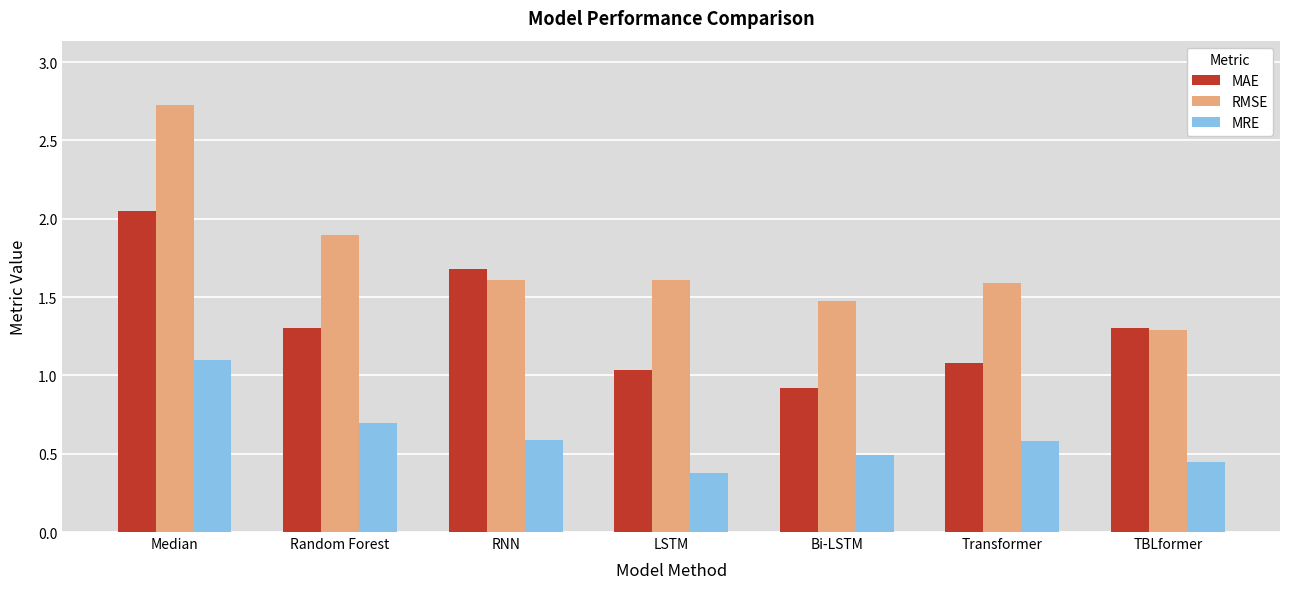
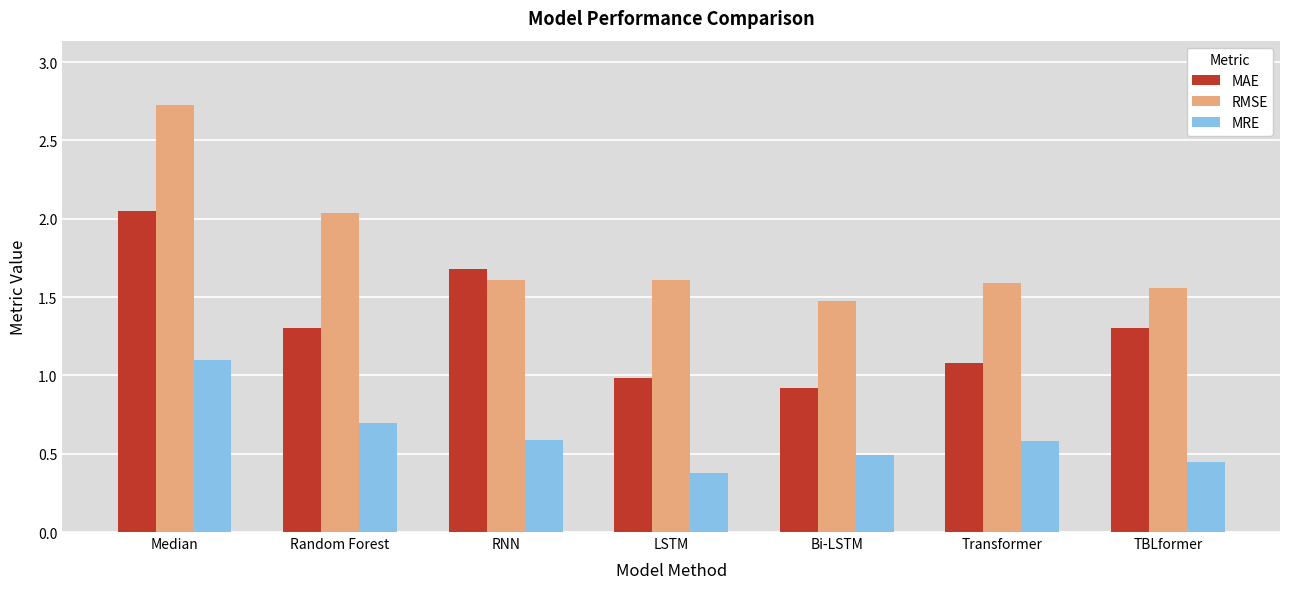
  {
    "MAE": {
      "Median": 2.05,
      "Random Forest": 1.30,
      "RNN": 1.68,
-     "LSTM": 1.04,
+     "LSTM": 0.99,
      "Bi-LSTM": 0.92,
      "Transformer": 1.08,
      "TBLformer": 1.30
    },
    "RMSE": {
      "Median": 2.73,
-     "Random Forest": 1.90,
+     "Random Forest": 2.04,
      "RNN": 1.61,
      "LSTM": 1.61,
      "Bi-LSTM": 1.48,
      "Transformer": 1.59,
-     "TBLformer": 1.29
+     "TBLformer": 1.56
    },
    "MRE": {
      "Median": 1.10,
      "Random Forest": 0.70,
      "RNN": 0.59,
      "LSTM": 0.37,
      "Bi-LSTM": 0.49,
      "Transformer": 0.58,
      "TBLformer": 0.45
    }
  }
